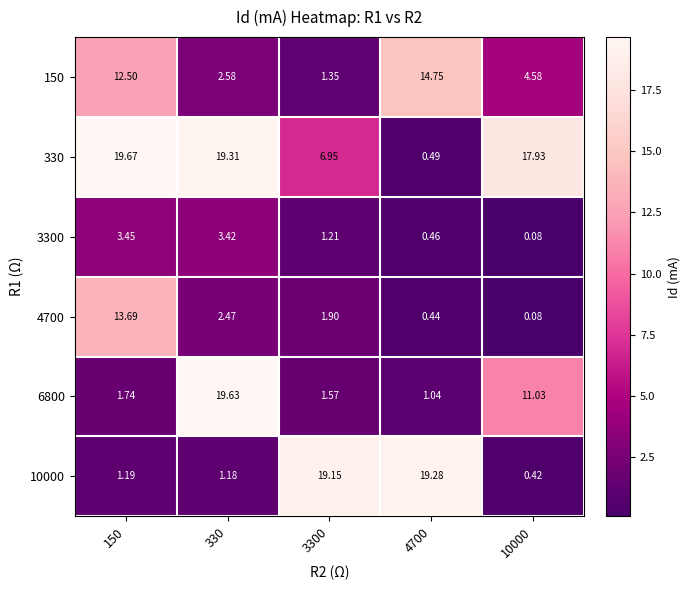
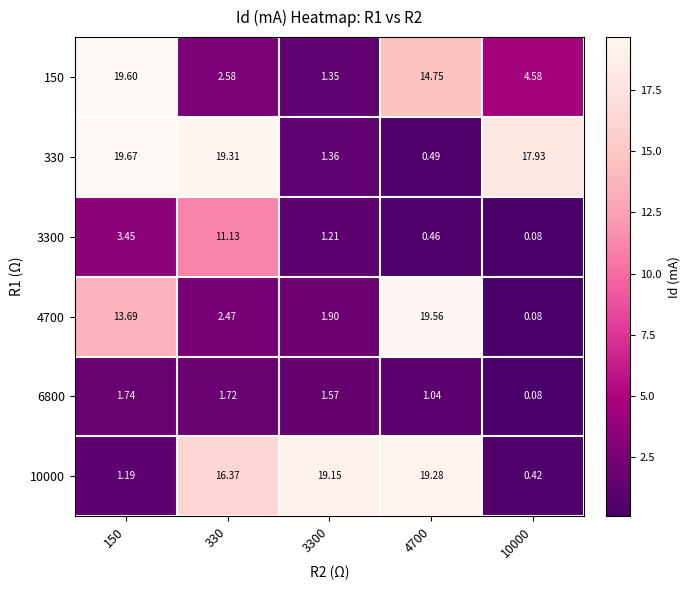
  {
    "150": {
-     "150": 12.50,
+     "150": 19.60,
      "330": 2.58,
      "3300": 1.35,
      "4700": 14.75,
      "10000": 4.58
    },
    "330": {
      "150": 19.67,
      "330": 19.31,
-     "3300": 6.95,
+     "3300": 1.36,
      "4700": 0.49,
      "10000": 17.93
    },
    "3300": {
      "150": 3.45,
-     "330": 3.42,
+     "330": 11.13,
      "3300": 1.21,
      "4700": 0.46,
      "10000": 0.08
    },
    "4700": {
      "150": 13.69,
      "330": 2.47,
      "3300": 1.90,
-     "4700": 0.44,
+     "4700": 19.56,
      "10000": 0.08
    },
    "6800": {
      "150": 1.74,
-     "330": 19.63,
+     "330": 1.72,
      "3300": 1.57,
      "4700": 1.04,
-     "10000": 11.03
+     "10000": 0.08
    },
    "10000": {
      "150": 1.19,
-     "330": 1.18,
+     "330": 16.37,
      "3300": 19.15,
      "4700": 19.28,
      "10000": 0.42
    }
  }
